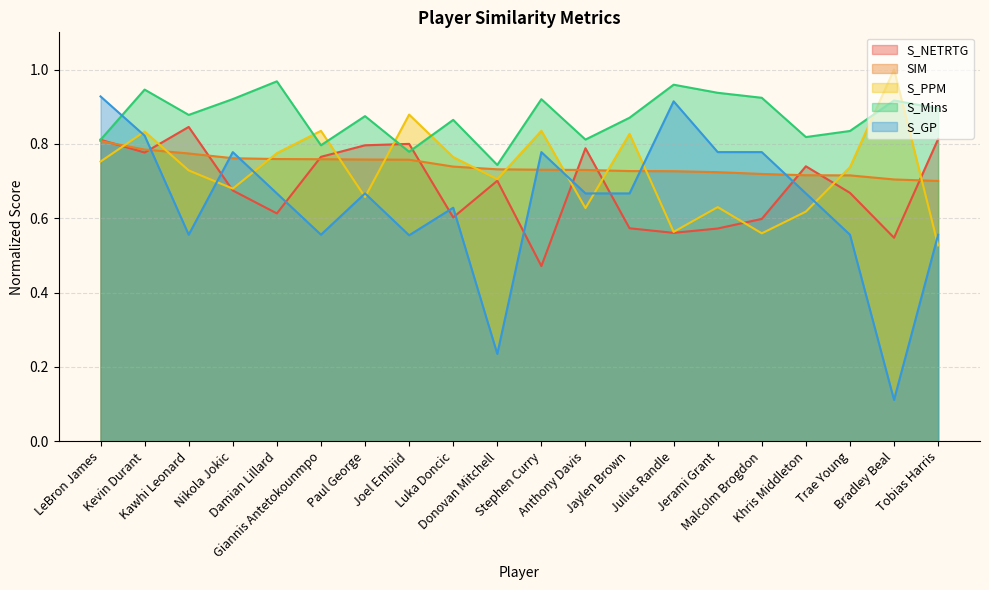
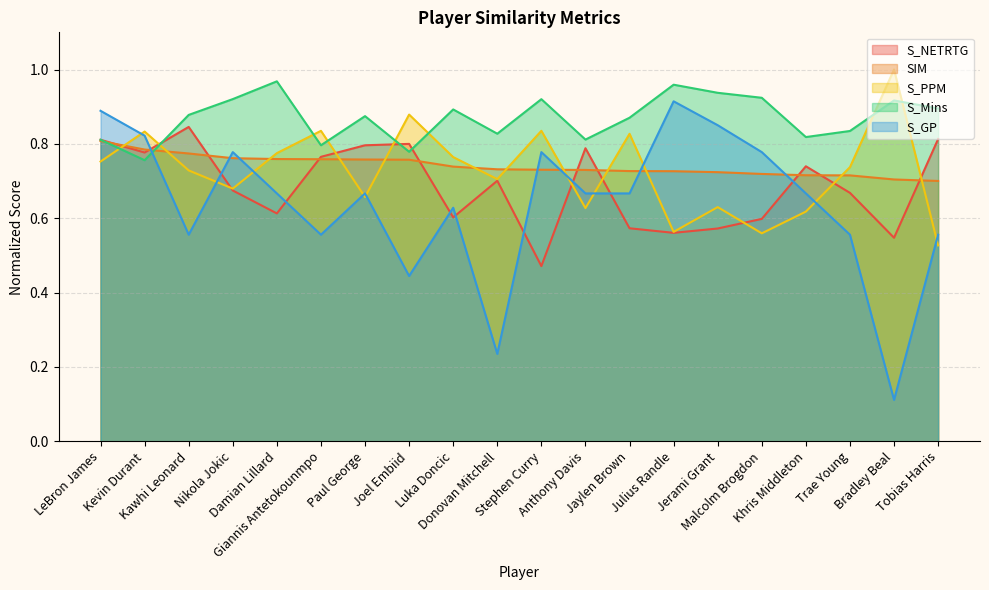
  {
    "S_Mins": {
-     "Kevin Durant": 0.95,
+     "Kevin Durant": 0.76,
      "Kawhi Leonard": 0.88,
      "Nikola Jokic": 0.92,
      "Damian Lillard": 0.97,
      "Giannis Antetokounmpo": 0.80,
      "Paul George": 0.87,
      "Joel Embiid": 0.78,
-     "Luka Doncic": 0.86,
-     "Donovan Mitchell": 0.74,
+     "Luka Doncic": 0.89,
+     "Donovan Mitchell": 0.83,
      "Stephen Curry": 0.92,
      "Anthony Davis": 0.81,
      "Jaylen Brown": 0.87,
      "Julius Randle": 0.96,
      "Jerami Grant": 0.94,
      "Malcolm Brogdon": 0.92,
      "Khris Middleton": 0.82,
      "Trae Young": 0.83
    },
    "S_GP": {
-     "LeBron James": 0.93,
+     "LeBron James": 0.89,
      "Kevin Durant": 0.82,
      "Kawhi Leonard": 0.56,
      "Nikola Jokic": 0.78,
      "Damian Lillard": 0.67,
      "Giannis Antetokounmpo": 0.56,
      "Paul George": 0.67,
-     "Joel Embiid": 0.55,
+     "Joel Embiid": 0.44,
      "Luka Doncic": 0.63,
      "Donovan Mitchell": 0.23,
      "Stephen Curry": 0.78,
      "Anthony Davis": 0.67,
      "Jaylen Brown": 0.67,
      "Julius Randle": 0.91,
-     "Jerami Grant": 0.78,
+     "Jerami Grant": 0.85,
      "Malcolm Brogdon": 0.78,
      "Khris Middleton": 0.67,
      "Trae Young": 0.56,
      "Bradley Beal": 0.11,
      "Tobias Harris": 0.56
    }
  }
